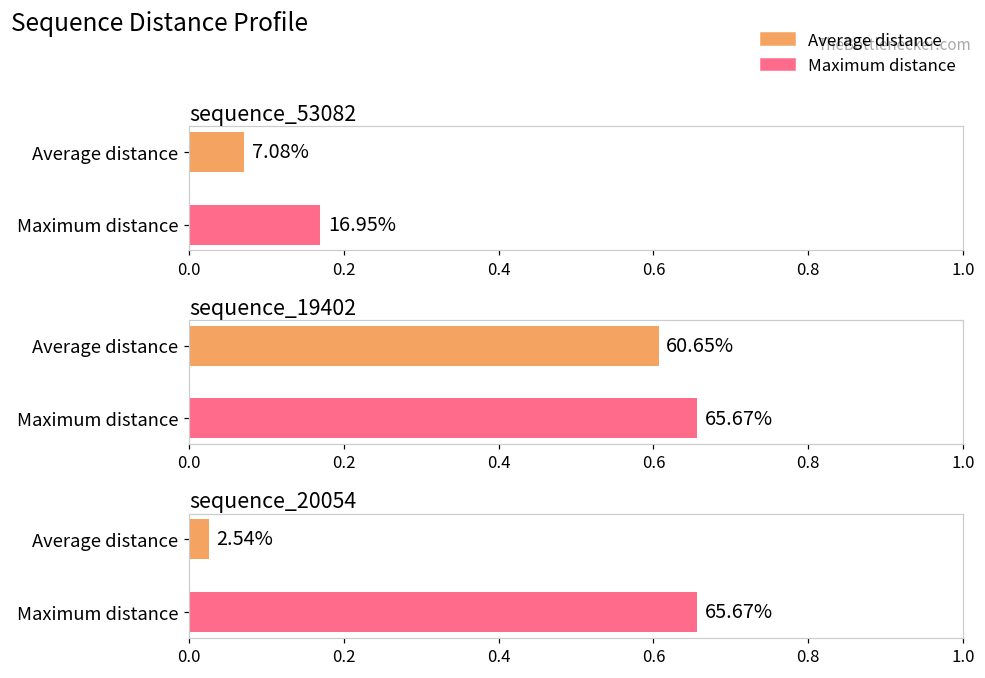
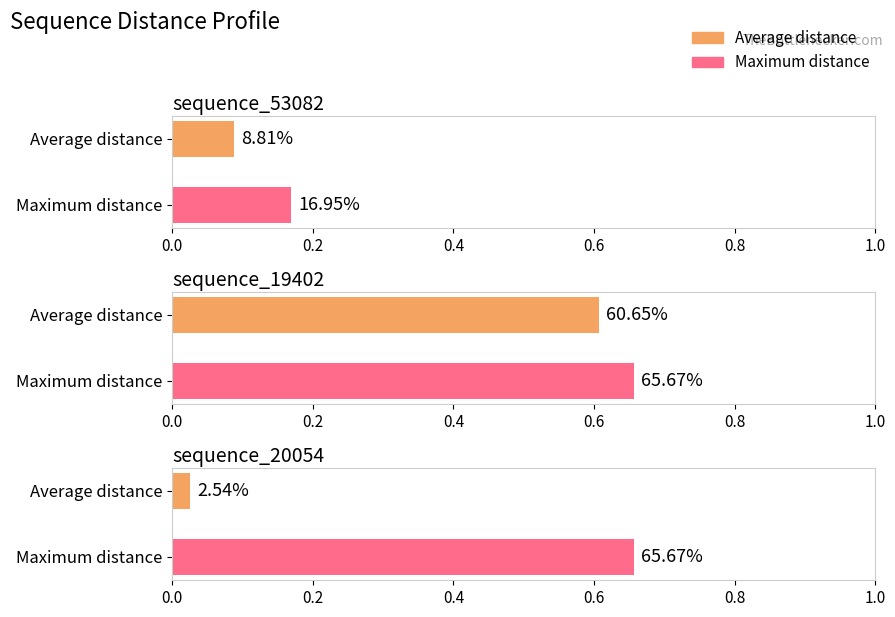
  {
    "sequence_53082": {
-     "Average distance": "7.08%",
+     "Average distance": "8.81%",
      "Maximum distance": "16.95%"
    },
    "sequence_19402": {
      "Average distance": "60.65%",
      "Maximum distance": "65.67%"
    },
    "sequence_20054": {
      "Average distance": "2.54%",
      "Maximum distance": "65.67%"
    }
  }
